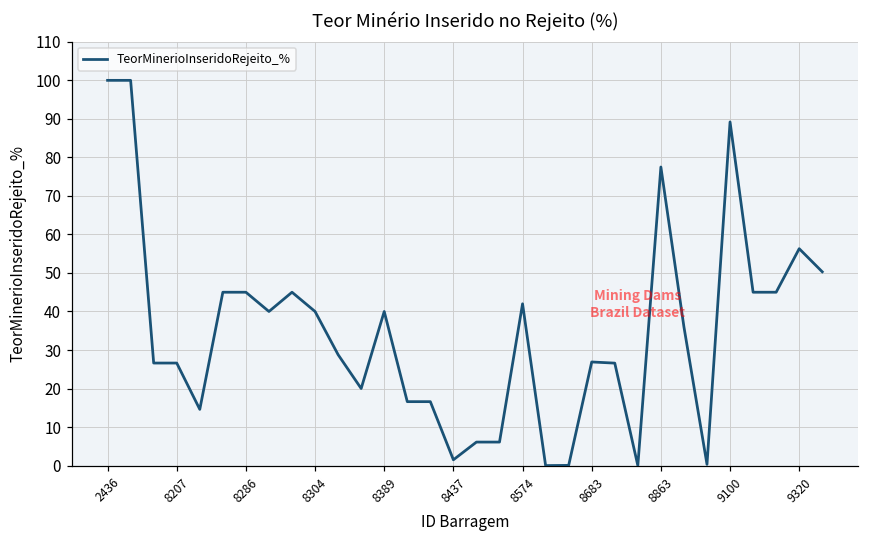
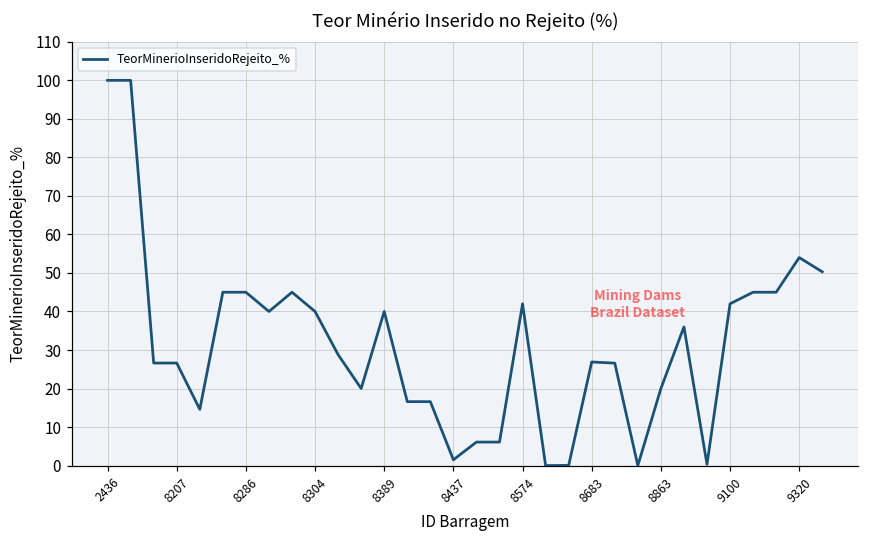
  {
    "2436": 100,
    "8207": 27,
    "8286": 45,
    "8304": 40,
    "8389": 40,
    "8437": 2,
    "8574": 42,
    "8683": 27,
-   "8863": 78,
-   "9100": 89,
-   "9320": 56
+   "8863": 20,
+   "9100": 42,
+   "9320": 54
  }
